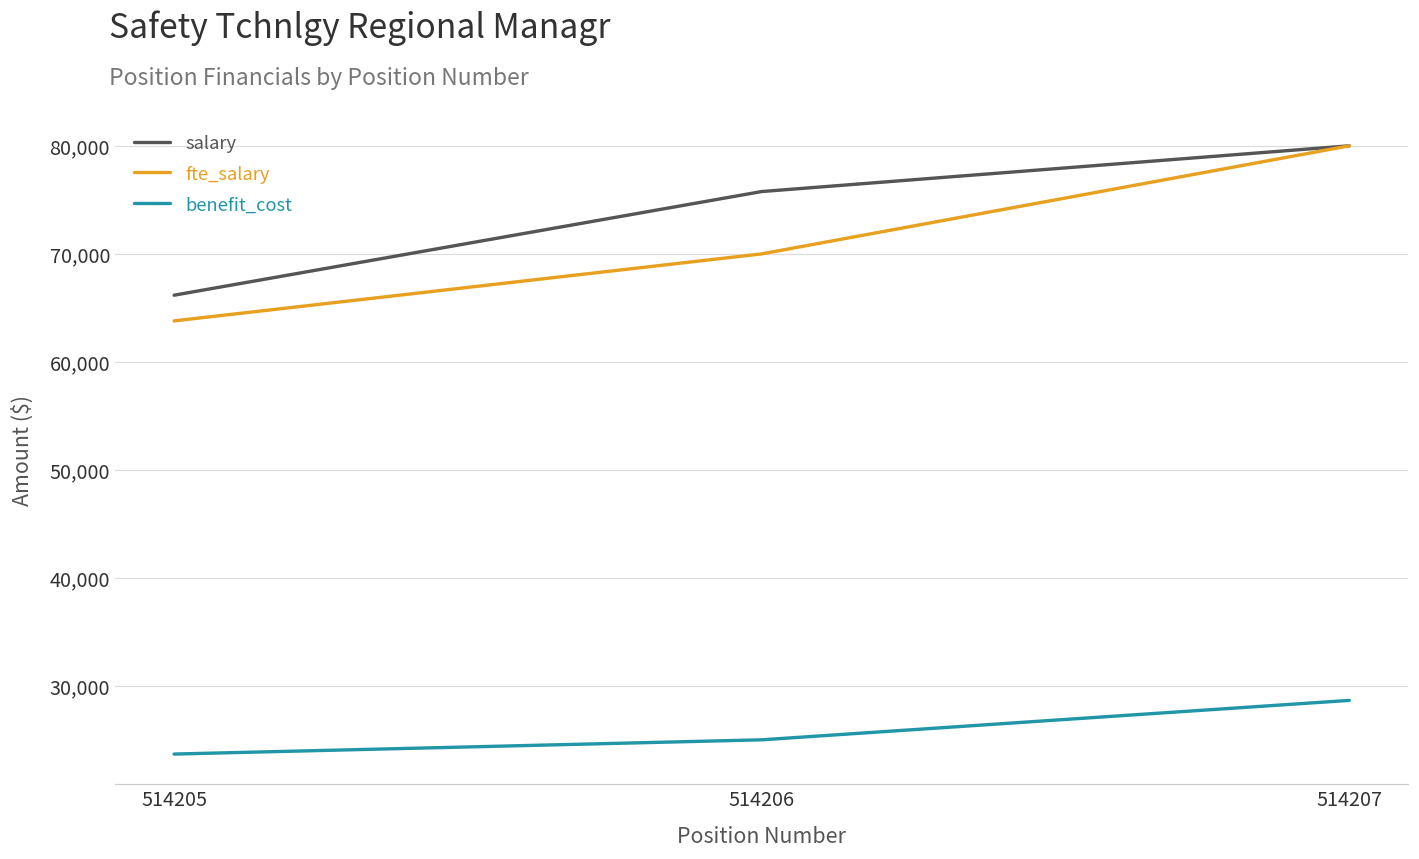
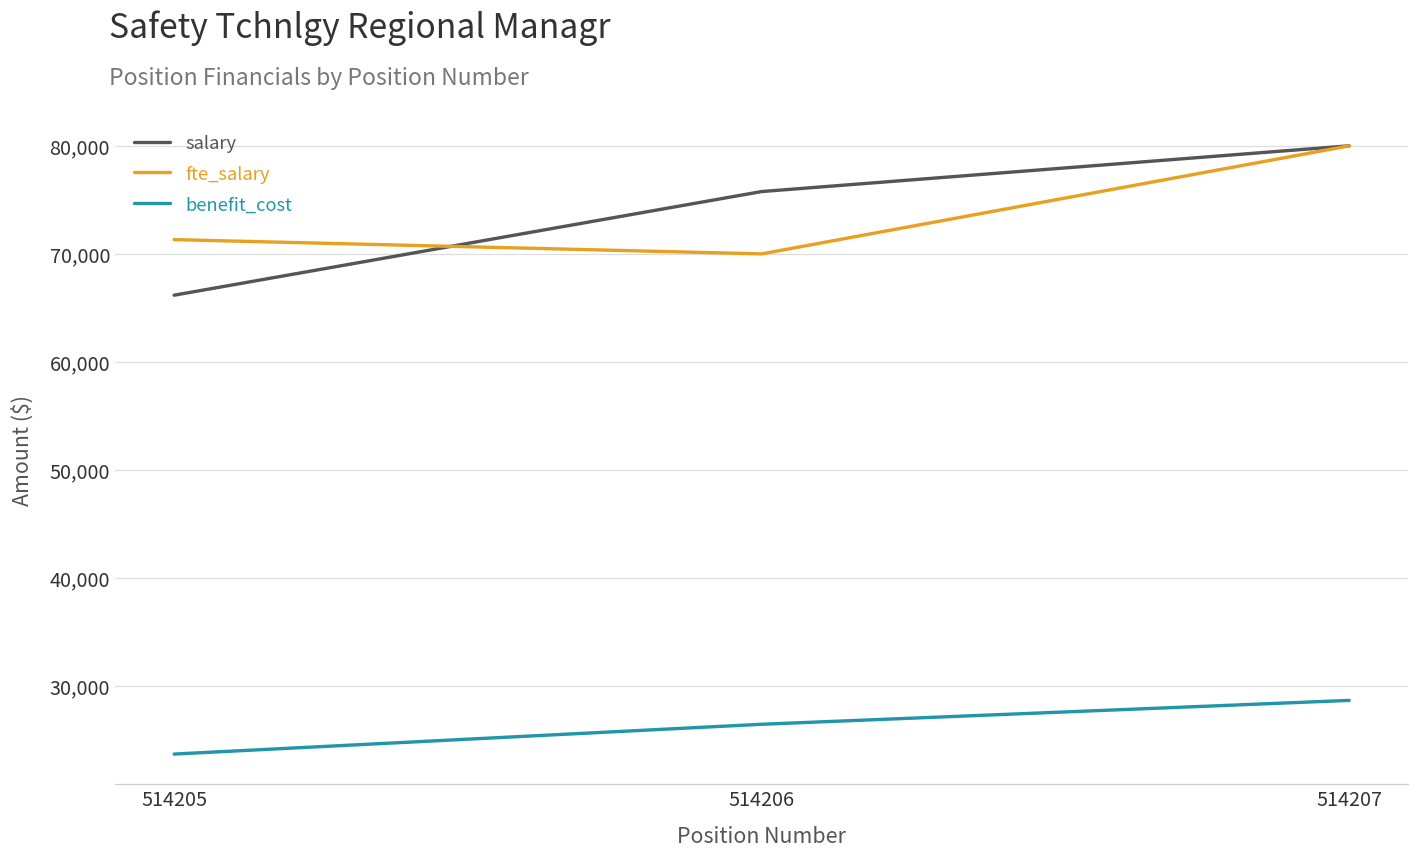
  {
    "salary": {
      "514205": "66,000",
      "514206": "76,000"
    },
    "fte_salary": {
-     "514205": "64,000",
+     "514205": "71,000",
      "514206": "70,000"
    },
    "benefit_cost": {
      "514205": "24,000",
-     "514206": "25,000",
+     "514206": "26,000",
      "514207": "29,000"
    }
  }
